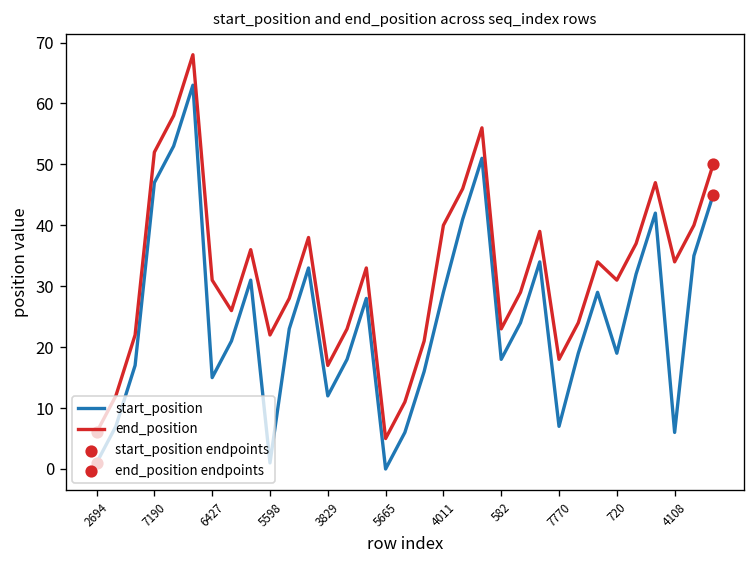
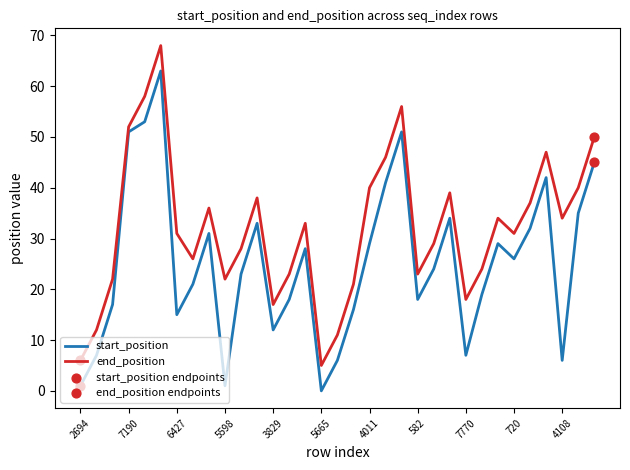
  {
    "start_position": {
-     "7190": 47,
+     "7190": 51,
      "6427": 15,
      "3829": 12,
      "5665": 0,
      "4011": 29,
      "582": 18,
      "7770": 7,
-     "720": 19,
+     "720": 26,
      "4108": 6
    }
  }
